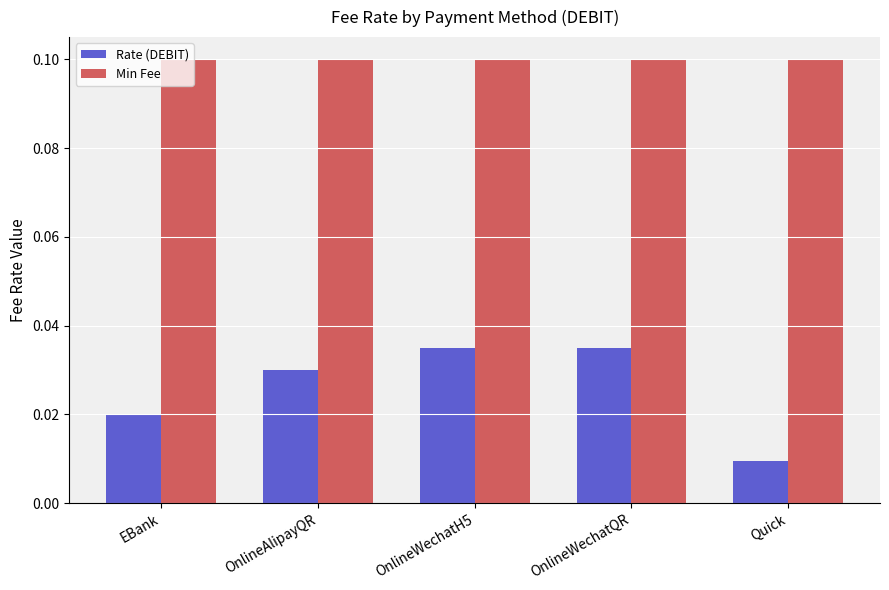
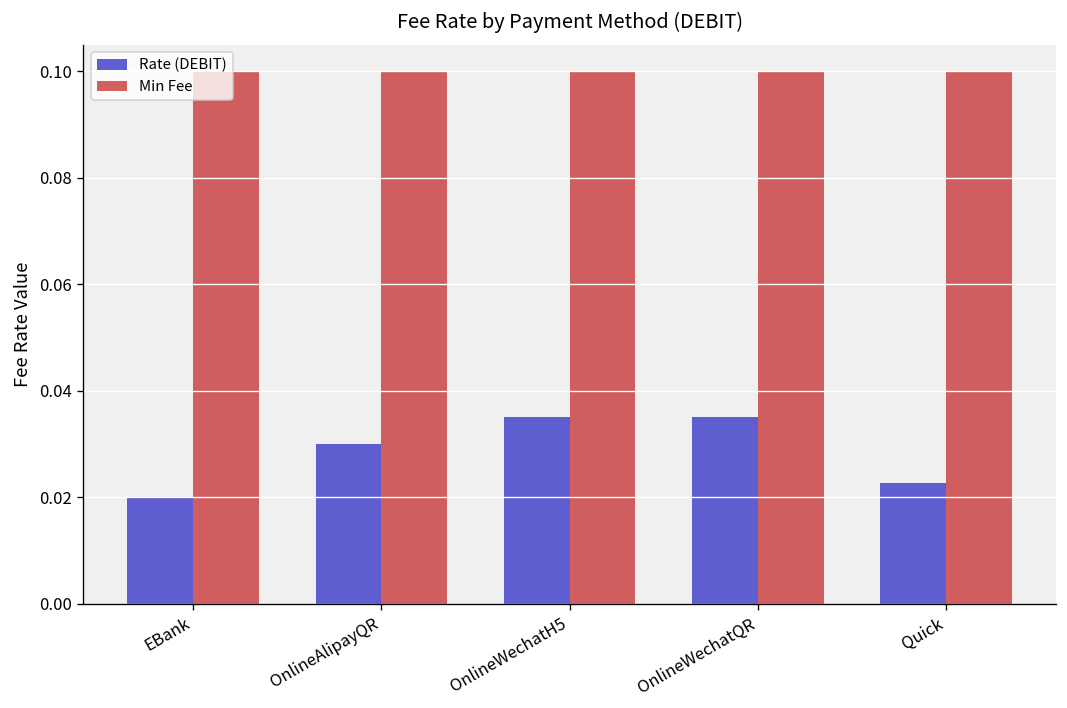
  {
    "Rate (DEBIT)": {
      "EBank": 0.020,
      "OnlineAlipayQR": 0.030,
      "OnlineWechatH5": 0.035,
      "OnlineWechatQR": 0.035,
-     "Quick": 0.010
+     "Quick": 0.023
    },
    "Min Fee": {
      "OnlineAlipayQR": 0.100,
      "OnlineWechatH5": 0.100,
      "OnlineWechatQR": 0.100,
      "Quick": 0.100
    }
  }
